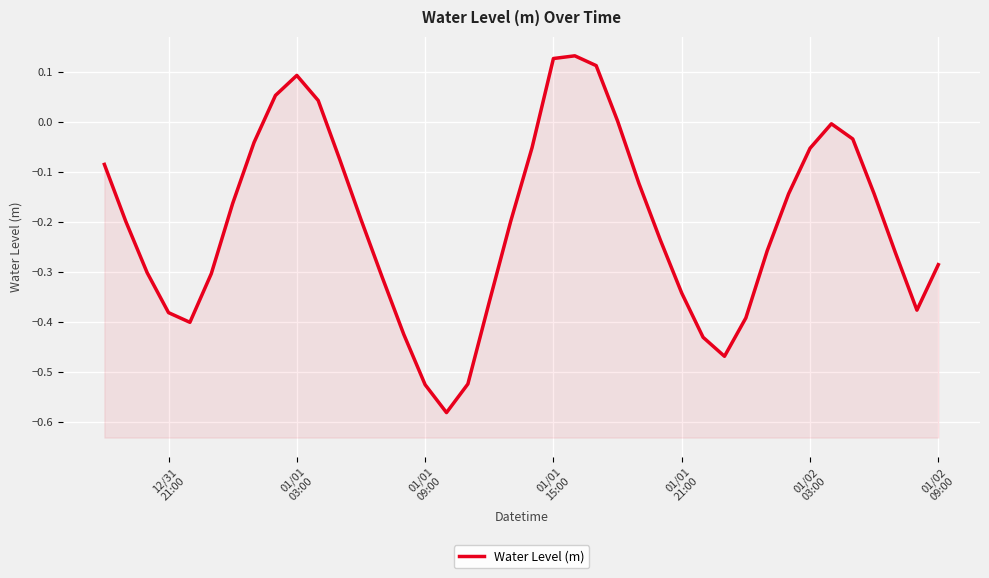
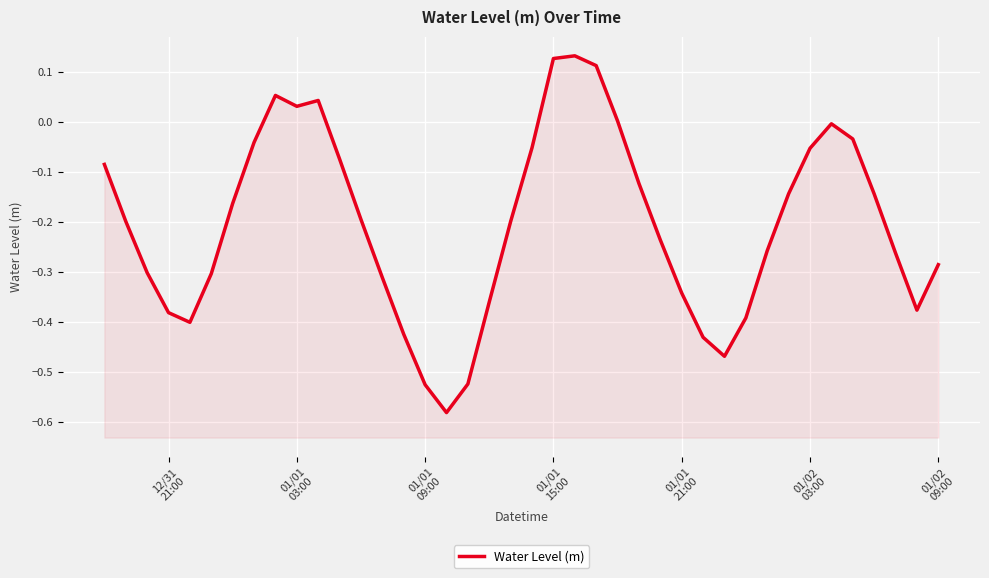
  {
    "12/31 21:00": -0.38,
-   "01/01 03:00": 0.09,
+   "01/01 03:00": 0.03,
    "01/01 09:00": -0.53,
    "01/01 15:00": 0.13,
    "01/01 21:00": -0.34,
    "01/02 03:00": -0.05,
    "01/02 09:00": -0.29
  }
